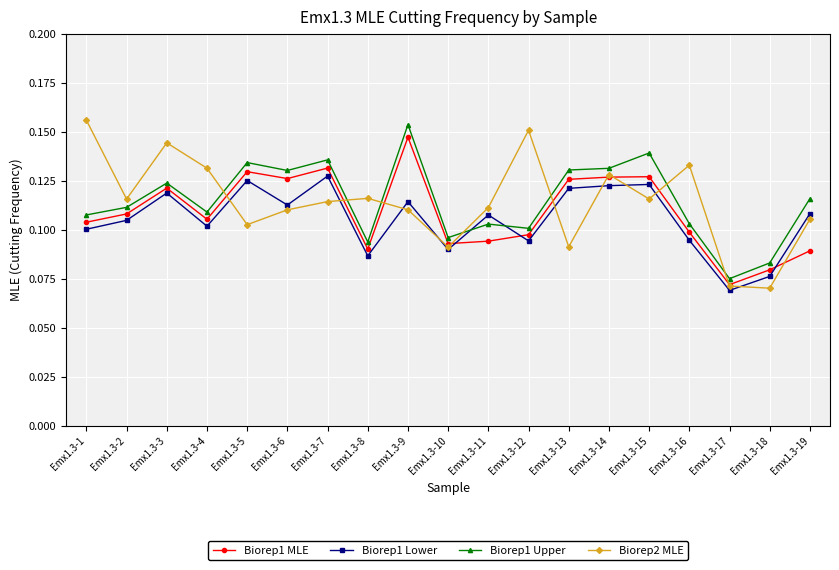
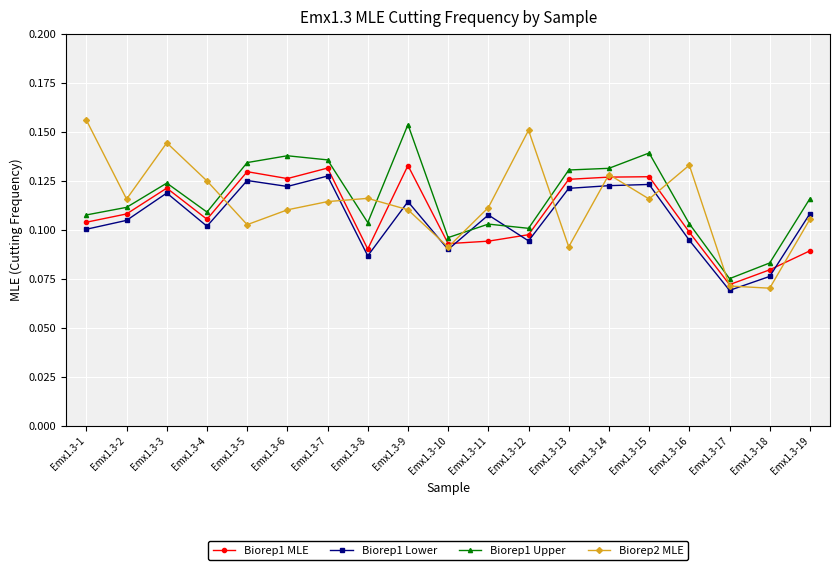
  {
    "Biorep1 MLE": {
      "Emx1.3-1": 0.104,
      "Emx1.3-2": 0.108,
      "Emx1.3-3": 0.121,
      "Emx1.3-4": 0.105,
      "Emx1.3-5": 0.130,
      "Emx1.3-6": 0.126,
      "Emx1.3-7": 0.131,
      "Emx1.3-8": 0.090,
-     "Emx1.3-9": 0.147,
+     "Emx1.3-9": 0.133,
      "Emx1.3-10": 0.093,
      "Emx1.3-11": 0.094,
      "Emx1.3-12": 0.097,
      "Emx1.3-13": 0.126,
      "Emx1.3-14": 0.127,
      "Emx1.3-15": 0.127,
      "Emx1.3-16": 0.099,
      "Emx1.3-18": 0.080,
      "Emx1.3-19": 0.089
    },
    "Biorep1 Lower": {
      "Emx1.3-1": 0.100,
      "Emx1.3-2": 0.105,
      "Emx1.3-3": 0.119,
      "Emx1.3-4": 0.102,
      "Emx1.3-5": 0.125,
-     "Emx1.3-6": 0.113,
+     "Emx1.3-6": 0.122,
      "Emx1.3-7": 0.127,
      "Emx1.3-8": 0.087,
      "Emx1.3-9": 0.114,
      "Emx1.3-11": 0.108,
      "Emx1.3-12": 0.094,
      "Emx1.3-13": 0.121,
      "Emx1.3-14": 0.122,
      "Emx1.3-15": 0.123,
      "Emx1.3-16": 0.095,
      "Emx1.3-17": 0.069,
      "Emx1.3-18": 0.076,
      "Emx1.3-19": 0.108
    },
    "Biorep1 Upper": {
      "Emx1.3-1": 0.108,
      "Emx1.3-2": 0.111,
      "Emx1.3-3": 0.124,
      "Emx1.3-4": 0.109,
      "Emx1.3-5": 0.134,
-     "Emx1.3-6": 0.130,
+     "Emx1.3-6": 0.138,
      "Emx1.3-7": 0.136,
-     "Emx1.3-8": 0.094,
+     "Emx1.3-8": 0.104,
      "Emx1.3-9": 0.154,
      "Emx1.3-10": 0.096,
      "Emx1.3-11": 0.103,
      "Emx1.3-12": 0.101,
      "Emx1.3-13": 0.130,
      "Emx1.3-14": 0.131,
      "Emx1.3-15": 0.139,
      "Emx1.3-16": 0.103,
      "Emx1.3-17": 0.075,
      "Emx1.3-18": 0.083,
      "Emx1.3-19": 0.116
    },
    "Biorep2 MLE": {
      "Emx1.3-1": 0.156,
      "Emx1.3-2": 0.116,
      "Emx1.3-3": 0.144,
-     "Emx1.3-4": 0.131,
+     "Emx1.3-4": 0.125,
      "Emx1.3-5": 0.103,
      "Emx1.3-6": 0.110,
      "Emx1.3-7": 0.114,
      "Emx1.3-8": 0.116,
      "Emx1.3-9": 0.110,
      "Emx1.3-11": 0.111,
      "Emx1.3-12": 0.151,
      "Emx1.3-13": 0.091,
      "Emx1.3-14": 0.128,
      "Emx1.3-15": 0.116,
      "Emx1.3-16": 0.133,
      "Emx1.3-18": 0.070,
      "Emx1.3-19": 0.105
    }
  }
